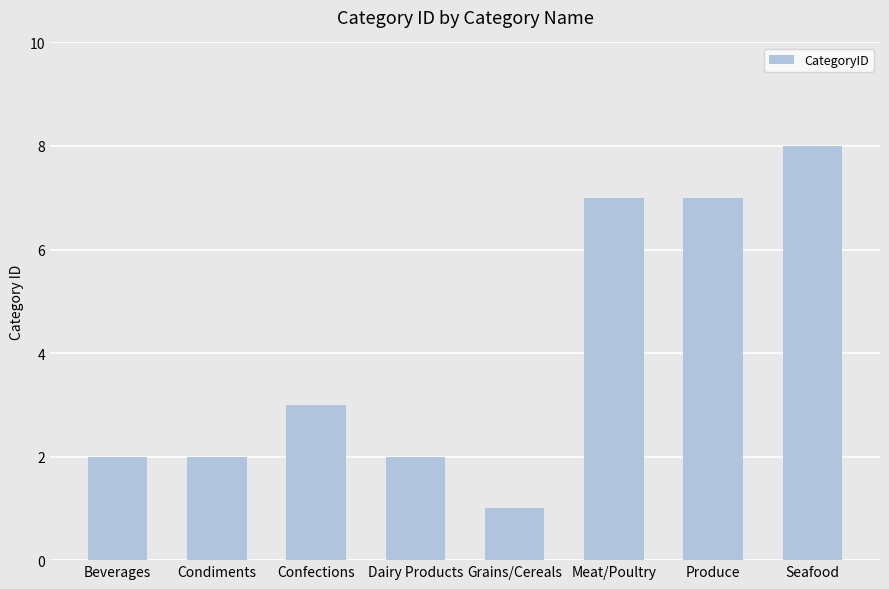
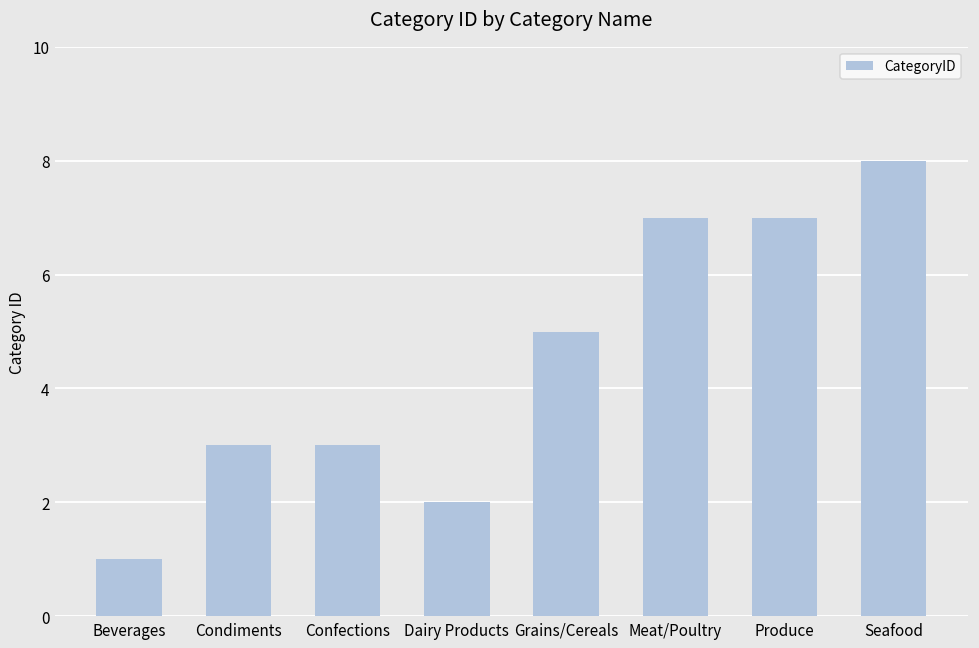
  {
-   "Beverages": 2,
-   "Condiments": 2,
+   "Beverages": 1,
+   "Condiments": 3,
    "Confections": 3,
    "Dairy Products": 2,
-   "Grains/Cereals": 1,
+   "Grains/Cereals": 5,
    "Meat/Poultry": 7,
    "Produce": 7,
    "Seafood": 8
  }
